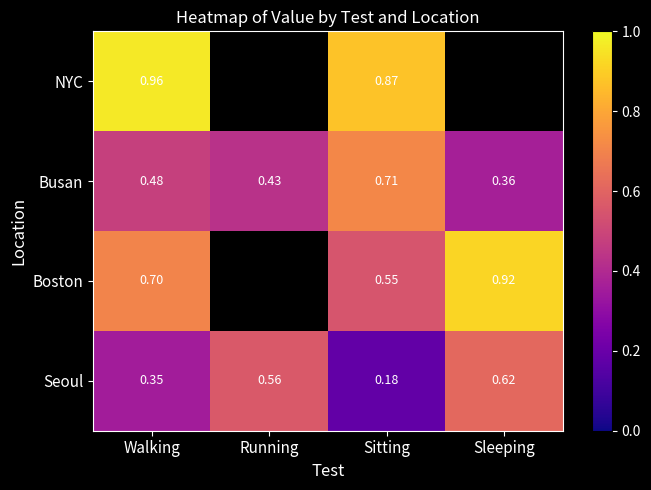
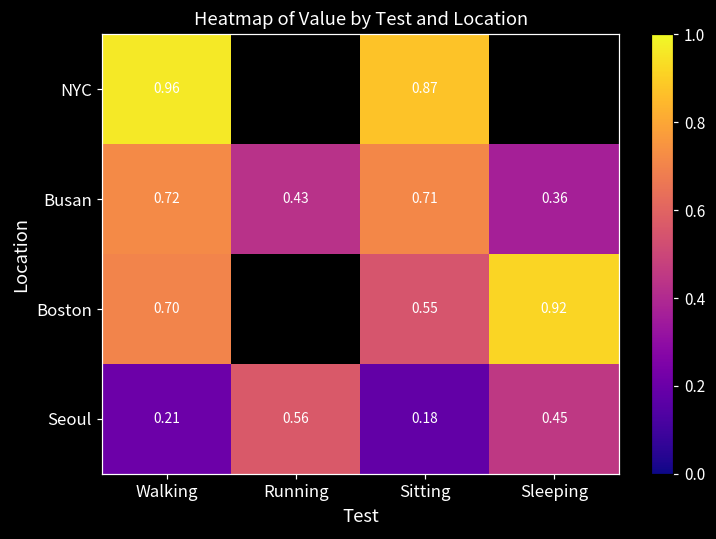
  {
    "NYC": {
      "Walking": 0.96,
      "Sitting": 0.87
    },
    "Busan": {
-     "Walking": 0.48,
+     "Walking": 0.72,
      "Running": 0.43,
      "Sitting": 0.71,
      "Sleeping": 0.36
    },
    "Boston": {
      "Walking": 0.70,
      "Sitting": 0.55,
      "Sleeping": 0.92
    },
    "Seoul": {
-     "Walking": 0.35,
+     "Walking": 0.21,
      "Running": 0.56,
      "Sitting": 0.18,
-     "Sleeping": 0.62
+     "Sleeping": 0.45
    }
  }
